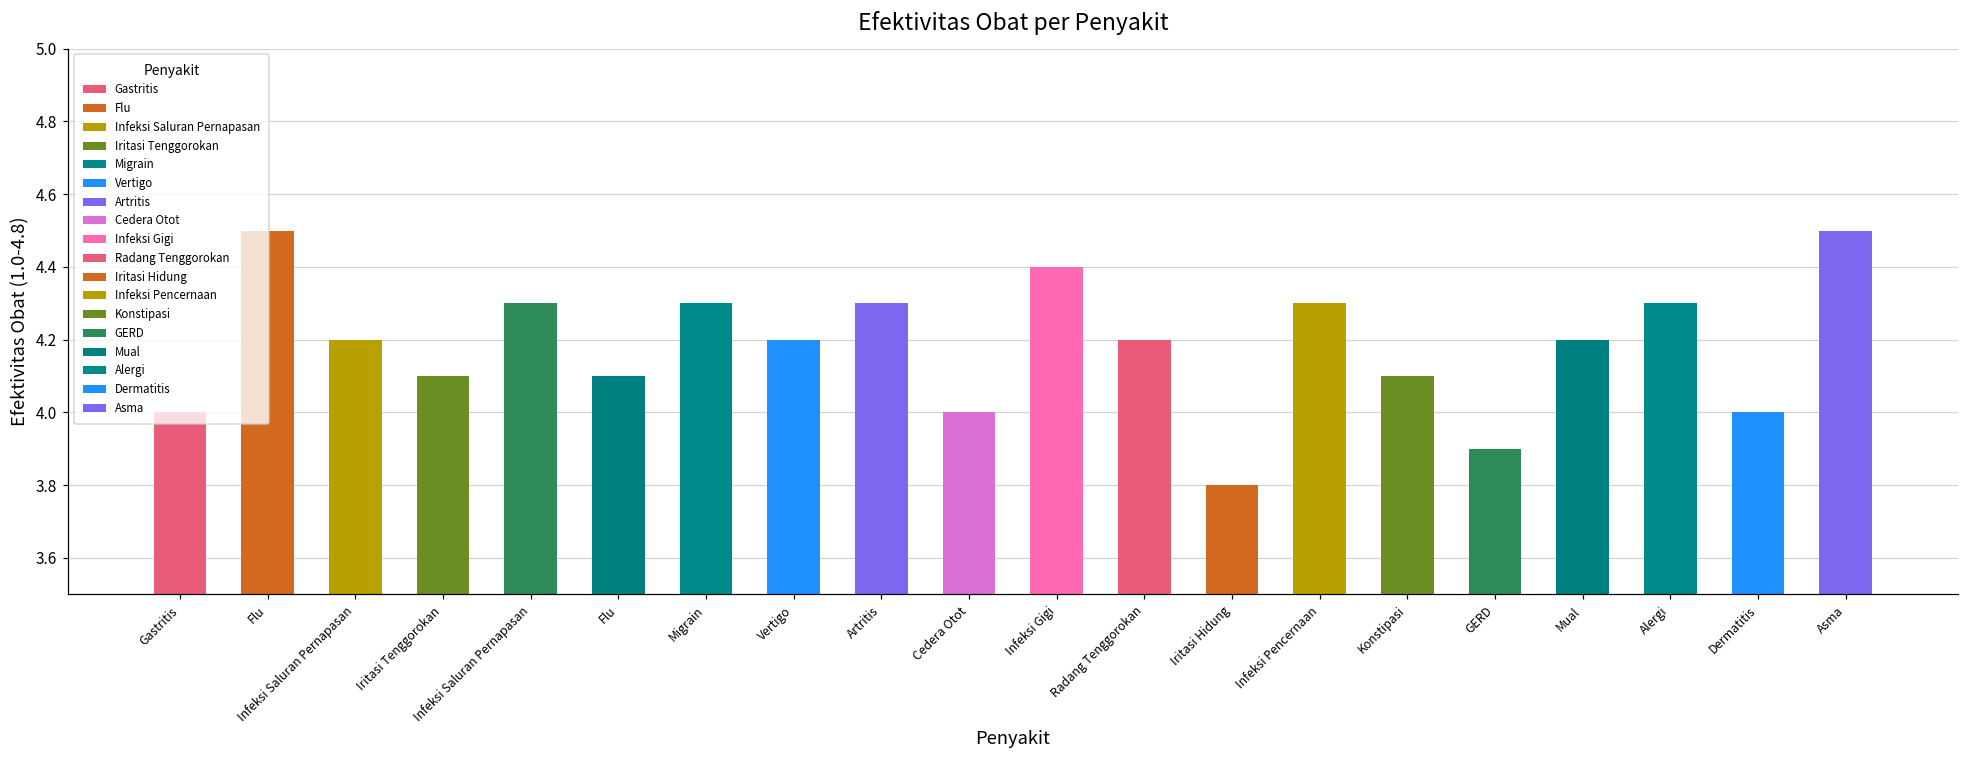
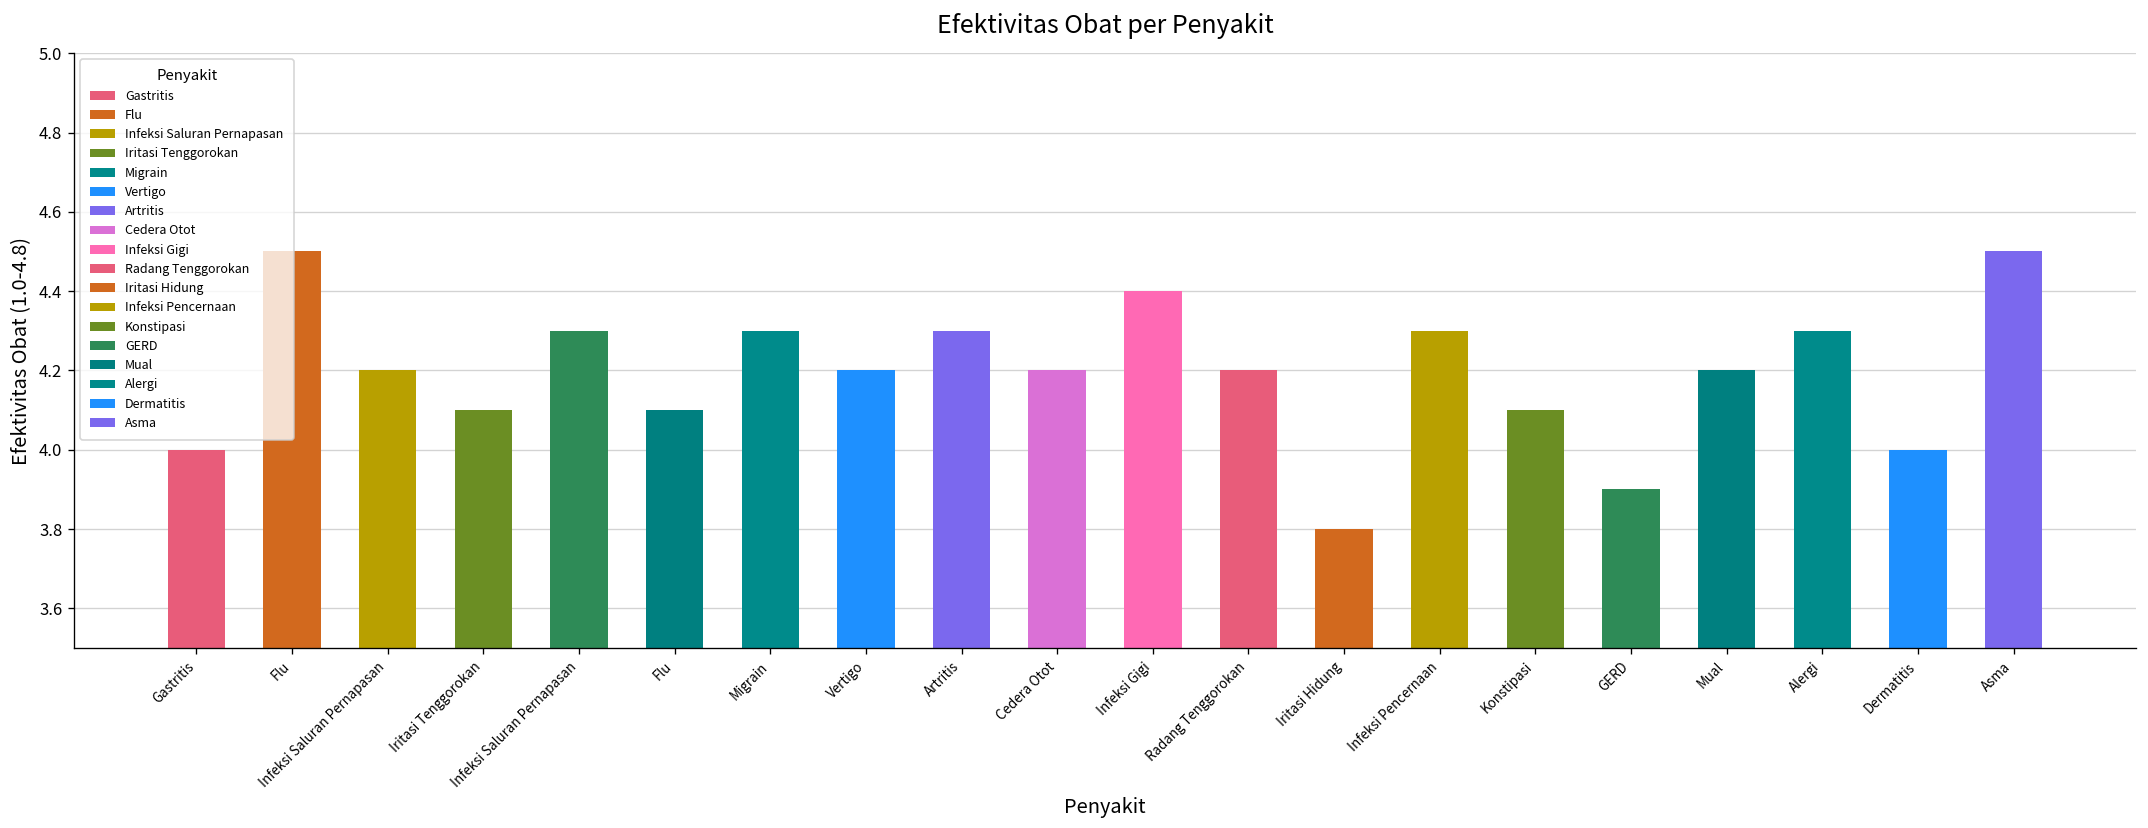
  {
    "Gastritis": 4.0,
    "Iritasi Tenggorokan": 4.1,
    "Migrain": 4.3,
    "Vertigo": 4.2,
    "Artritis": 4.3,
-   "Cedera Otot": 4.0,
+   "Cedera Otot": 4.2,
    "Infeksi Gigi": 4.4,
    "Radang Tenggorokan": 4.2,
    "Iritasi Hidung": 3.8,
    "Infeksi Pencernaan": 4.3,
    "Konstipasi": 4.1,
    "GERD": 3.9,
    "Mual": 4.2,
    "Alergi": 4.3,
    "Dermatitis": 4.0,
    "Asma": 4.5
  }
